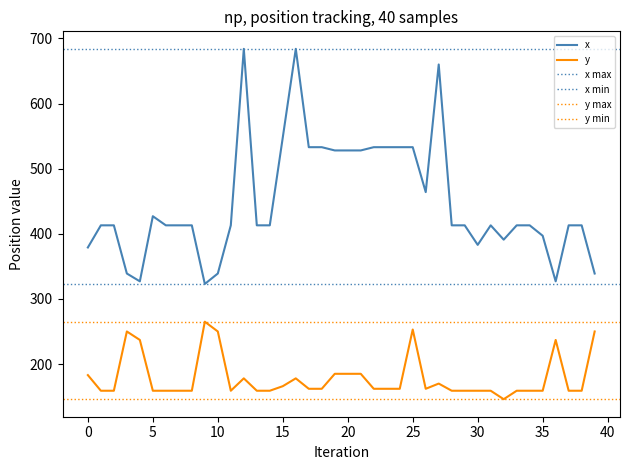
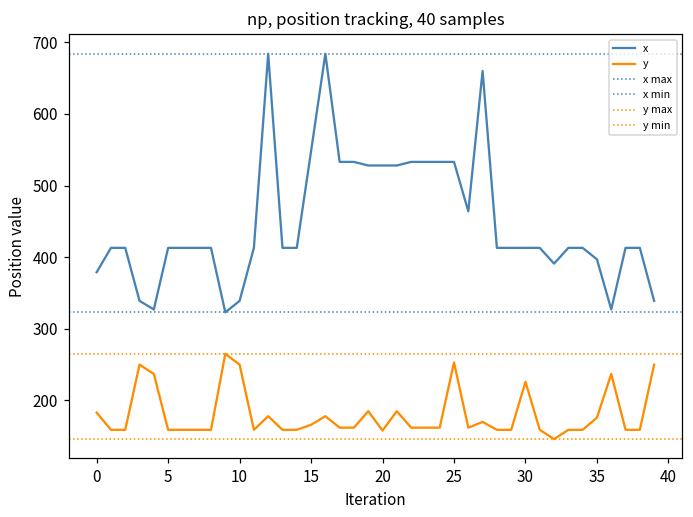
  {
    "x": {
      "0": 380,
-     "5": 430,
+     "5": 410,
      "10": 340,
      "15": 550,
      "20": 530,
      "25": 530,
-     "30": 380,
+     "30": 410,
      "35": 400
    },
    "y": {
      "0": 180,
      "5": 160,
      "10": 250,
      "15": 170,
-     "20": 190,
+     "20": 160,
      "25": 250,
-     "30": 160,
-     "35": 160
+     "30": 230,
+     "35": 180
    }
  }
